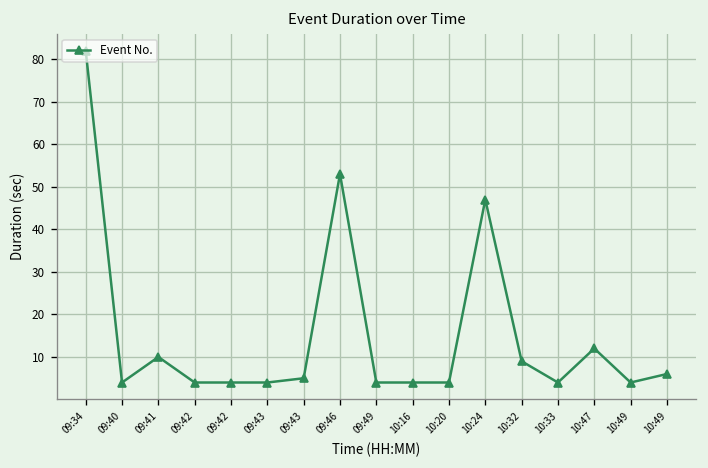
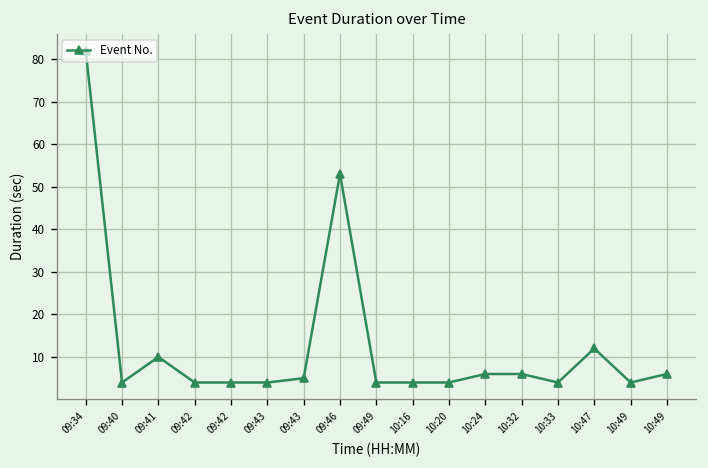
  {
    "09:40": 4,
    "09:41": 10,
    "09:46": 53,
    "09:49": 4,
    "10:16": 4,
    "10:20": 4,
-   "10:24": 47,
-   "10:32": 9,
+   "10:24": 6,
+   "10:32": 6,
    "10:33": 4,
    "10:47": 12
  }
